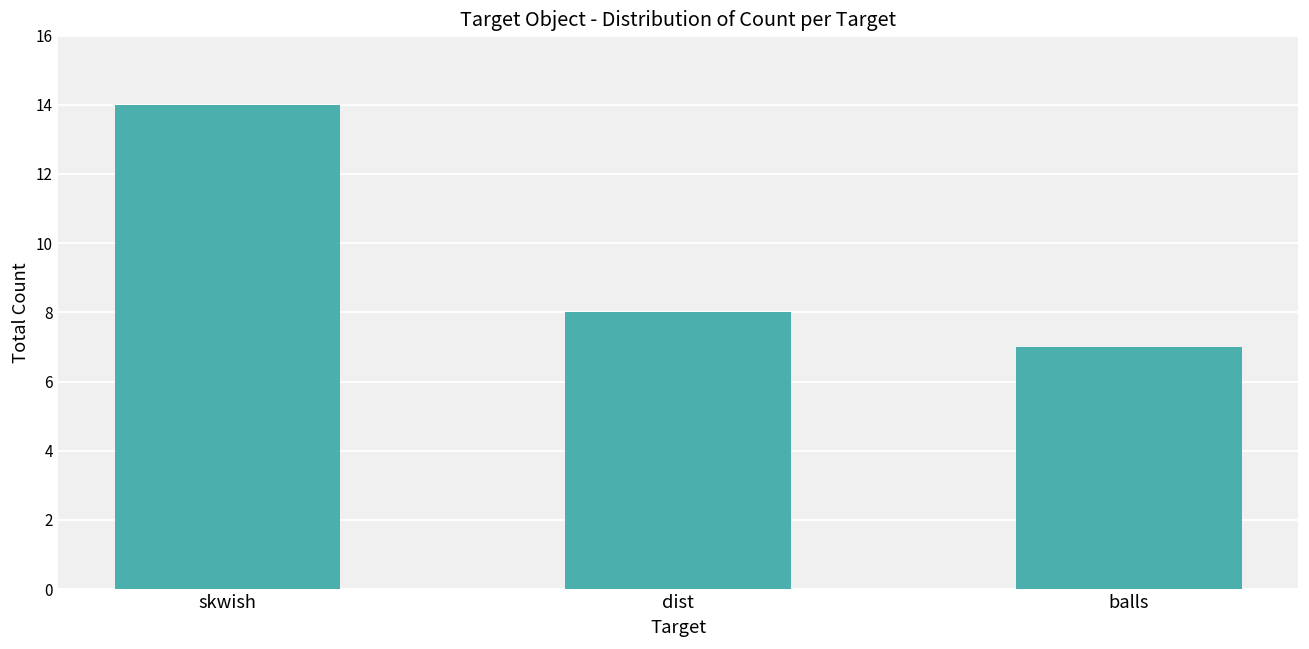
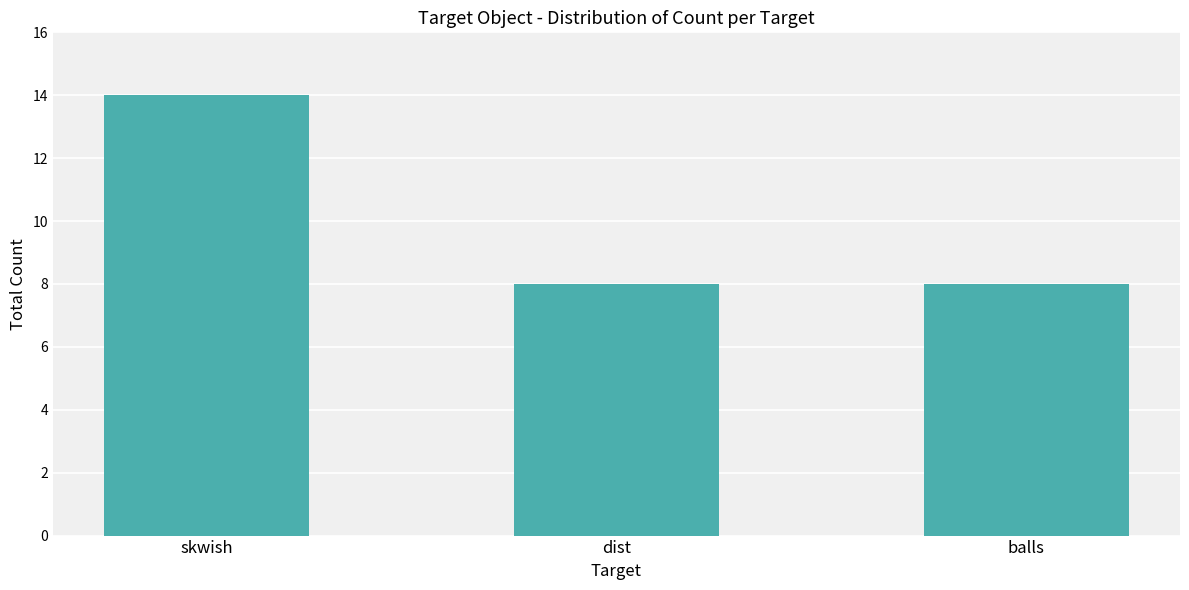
  {
    "skwish": 14,
    "dist": 8,
-   "balls": 7
+   "balls": 8
  }
